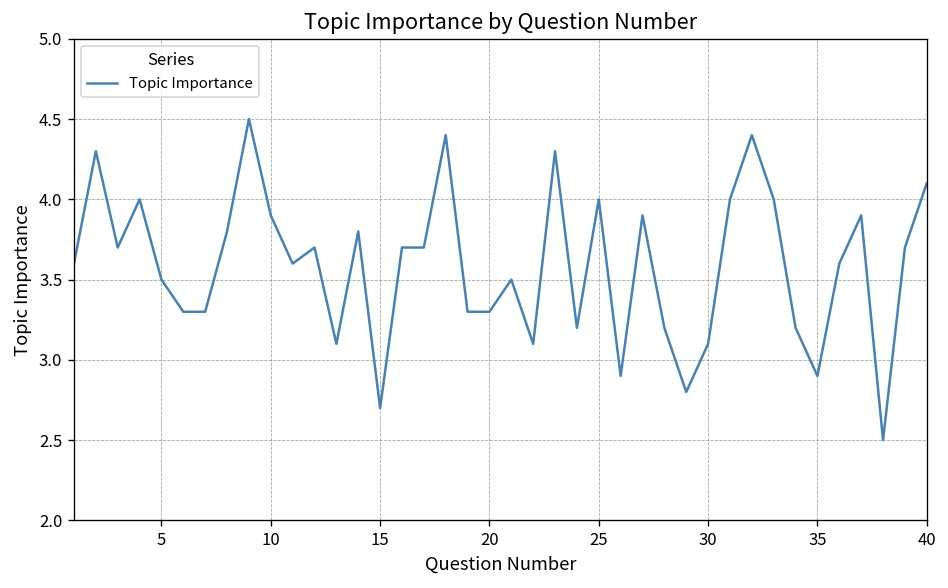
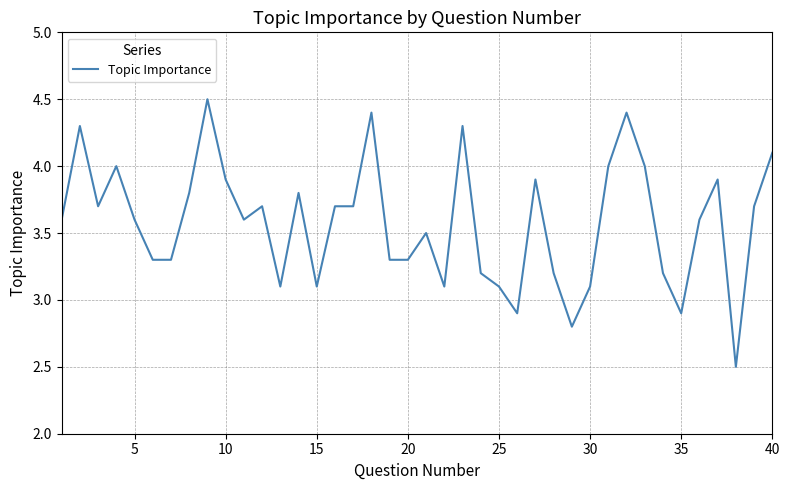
  {
-   "5": 3.5,
+   "5": 3.6,
    "10": 3.9,
-   "15": 2.7,
+   "15": 3.1,
    "20": 3.3,
-   "25": 4.0,
+   "25": 3.1,
    "30": 3.1,
    "35": 2.9,
    "40": 4.1
  }
